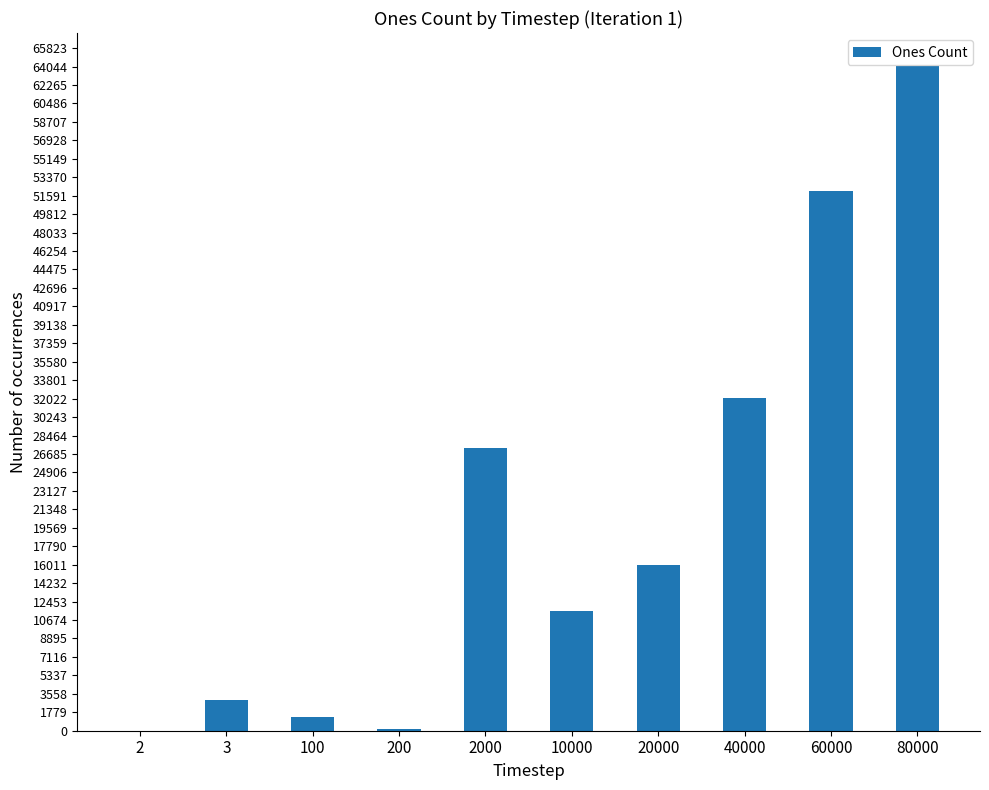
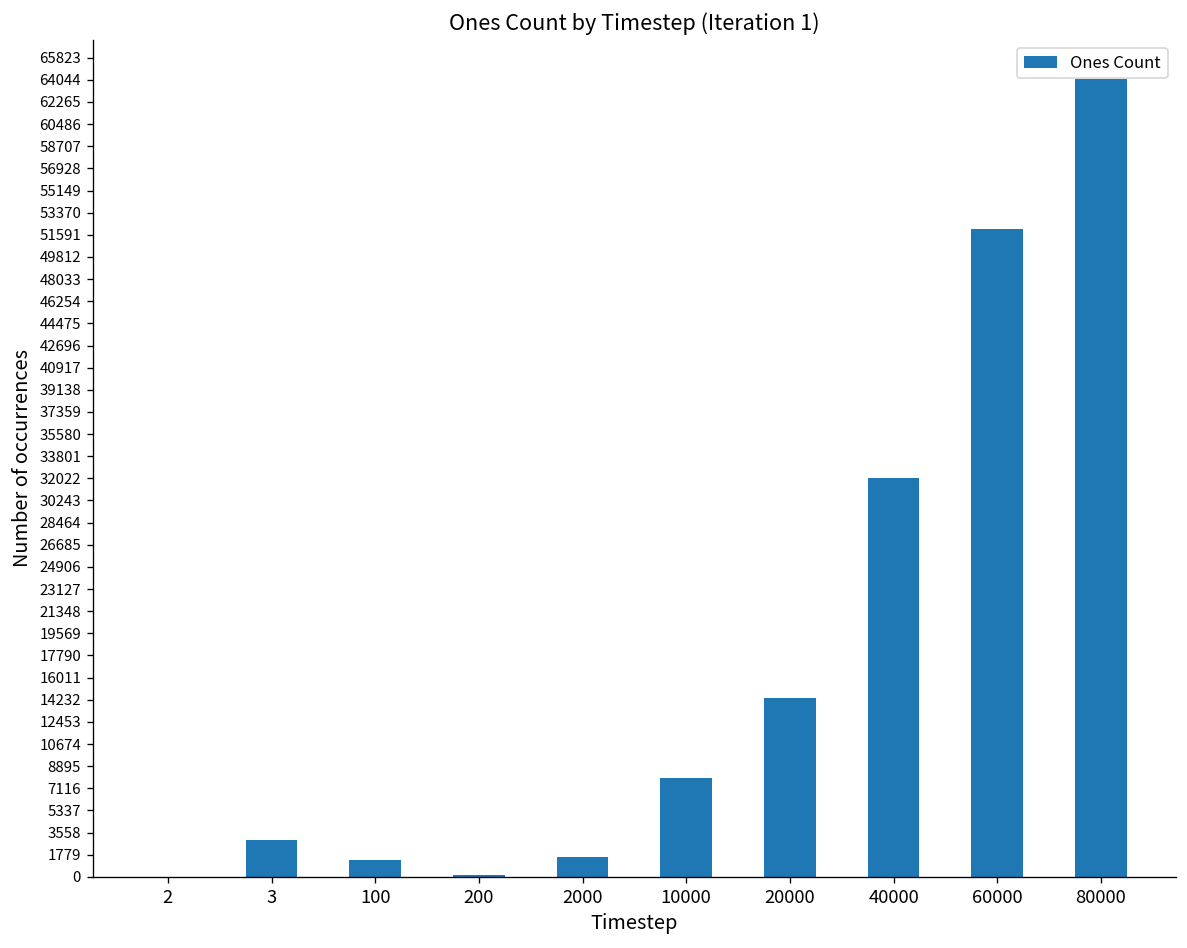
  {
    "3": 3000,
    "100": 1300,
-   "2000": 27200,
-   "10000": 11500,
-   "20000": 15900,
+   "2000": 1600,
+   "10000": 8000,
+   "20000": 14400,
    "40000": 32100,
    "60000": 52100,
    "80000": 64100
  }
